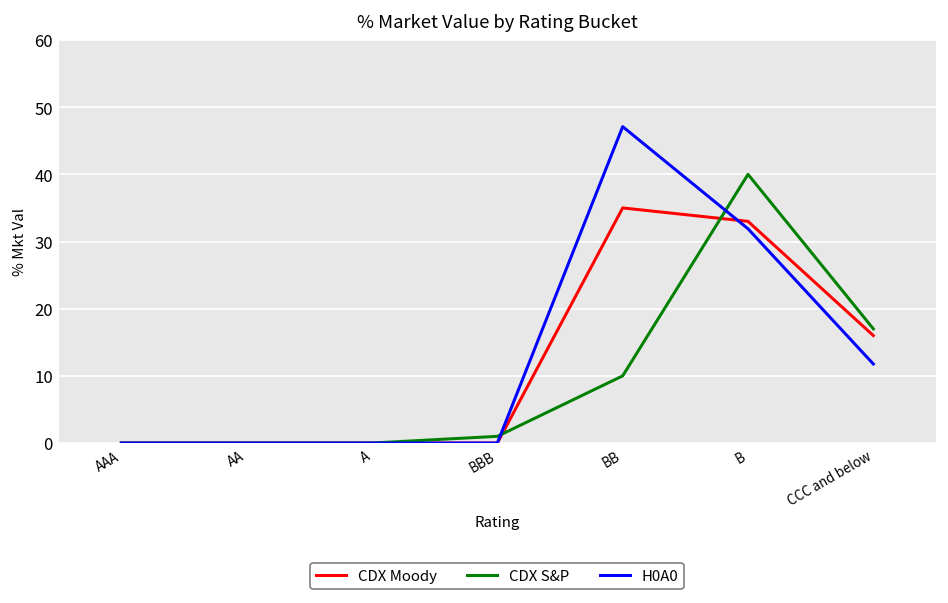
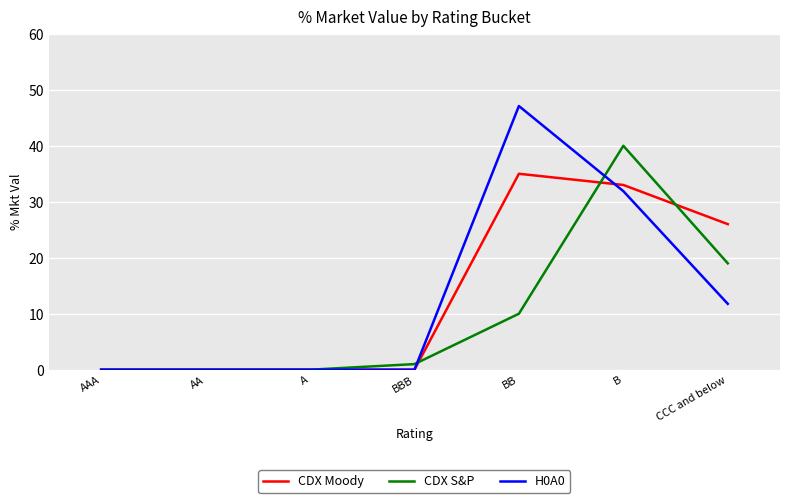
  {
    "CDX Moody": {
      "BB": 35,
      "B": 33,
-     "CCC and below": 16
+     "CCC and below": 26
    },
    "CDX S&P": {
      "BBB": 1,
      "BB": 10,
      "B": 40,
-     "CCC and below": 17
+     "CCC and below": 19
    },
    "H0A0": {
      "BB": 47,
      "B": 32,
      "CCC and below": 12
    }
  }
